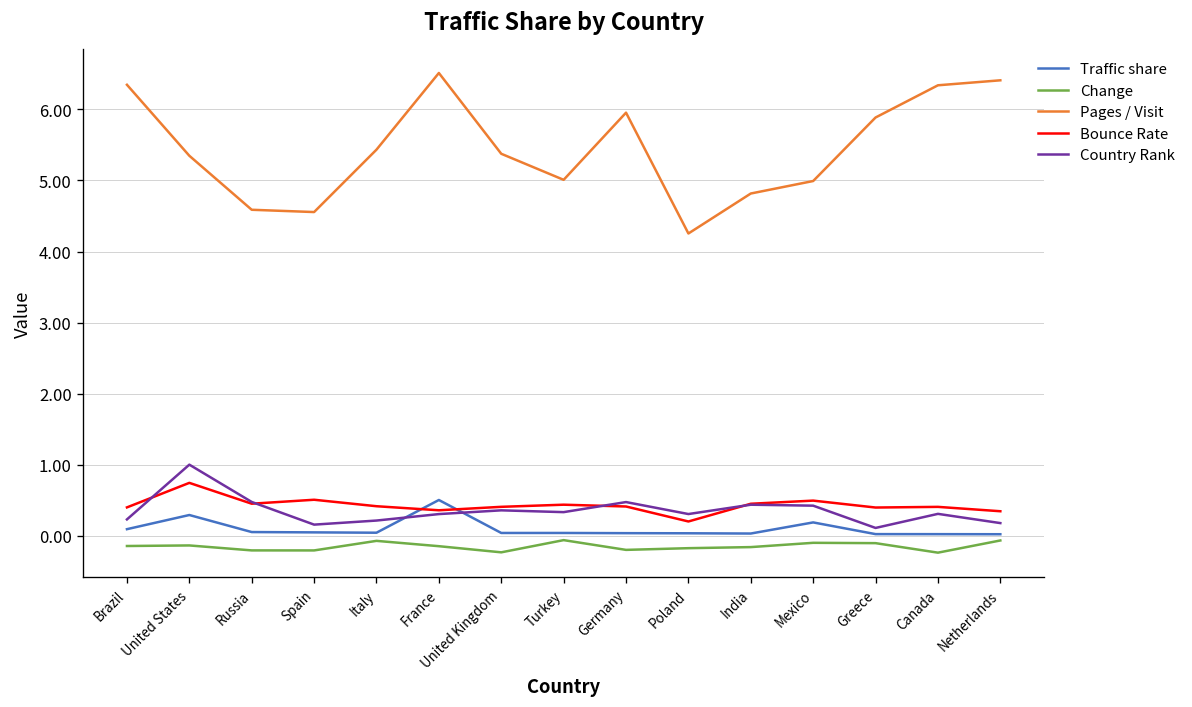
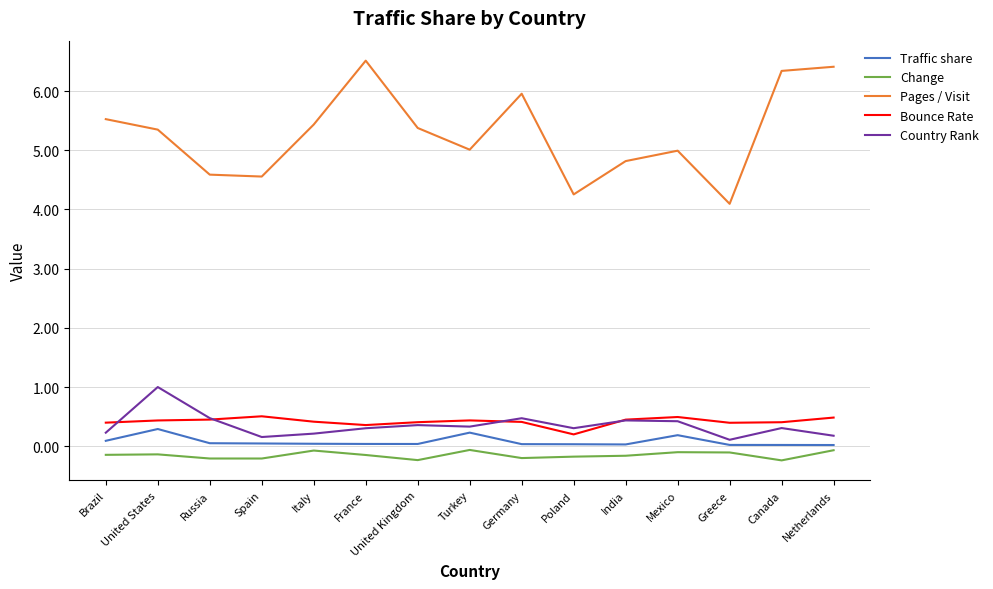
  {
    "Traffic share": {
      "Brazil": 0.1,
      "United States": 0.3,
      "Russia": 0.1,
      "Spain": 0.0,
      "Italy": 0.0,
-     "France": 0.5,
+     "France": 0.0,
      "United Kingdom": 0.0,
-     "Turkey": 0.0,
+     "Turkey": 0.2,
      "Germany": 0.0,
      "Poland": 0.0,
      "India": 0.0,
      "Mexico": 0.2,
      "Greece": 0.0,
      "Canada": 0.0,
      "Netherlands": 0.0
    },
    "Change": {
      "Brazil": -0.1,
      "United States": -0.1,
      "Russia": -0.2,
      "Spain": -0.2,
      "Italy": -0.1,
      "France": -0.1,
      "United Kingdom": -0.2,
      "Turkey": -0.1,
      "Germany": -0.2,
      "Poland": -0.2,
      "India": -0.2,
      "Mexico": -0.1,
      "Greece": -0.1,
      "Canada": -0.2,
      "Netherlands": -0.1
    },
    "Pages / Visit": {
-     "Brazil": 6.3,
+     "Brazil": 5.5,
      "United States": 5.3,
      "Russia": 4.6,
      "Spain": 4.6,
      "Italy": 5.4,
      "France": 6.5,
      "United Kingdom": 5.4,
      "Turkey": 5.0,
      "Germany": 6.0,
      "Poland": 4.3,
      "India": 4.8,
      "Mexico": 5.0,
-     "Greece": 5.9,
+     "Greece": 4.1,
      "Canada": 6.3,
      "Netherlands": 6.4
    },
    "Bounce Rate": {
      "Brazil": 0.4,
-     "United States": 0.7,
+     "United States": 0.4,
      "Spain": 0.5,
      "Italy": 0.4,
      "France": 0.4,
      "United Kingdom": 0.4,
      "Turkey": 0.4,
      "Germany": 0.4,
      "Poland": 0.2,
      "Mexico": 0.5,
      "Greece": 0.4,
      "Canada": 0.4,
-     "Netherlands": 0.3
+     "Netherlands": 0.5
    },
    "Country Rank": {
      "Brazil": 0.2,
      "United States": 1.0,
      "Spain": 0.2,
      "Italy": 0.2,
      "France": 0.3,
      "United Kingdom": 0.4,
      "Turkey": 0.3,
      "Germany": 0.5,
      "Poland": 0.3,
      "Mexico": 0.4,
      "Greece": 0.1,
      "Canada": 0.3,
      "Netherlands": 0.2
    }
  }
